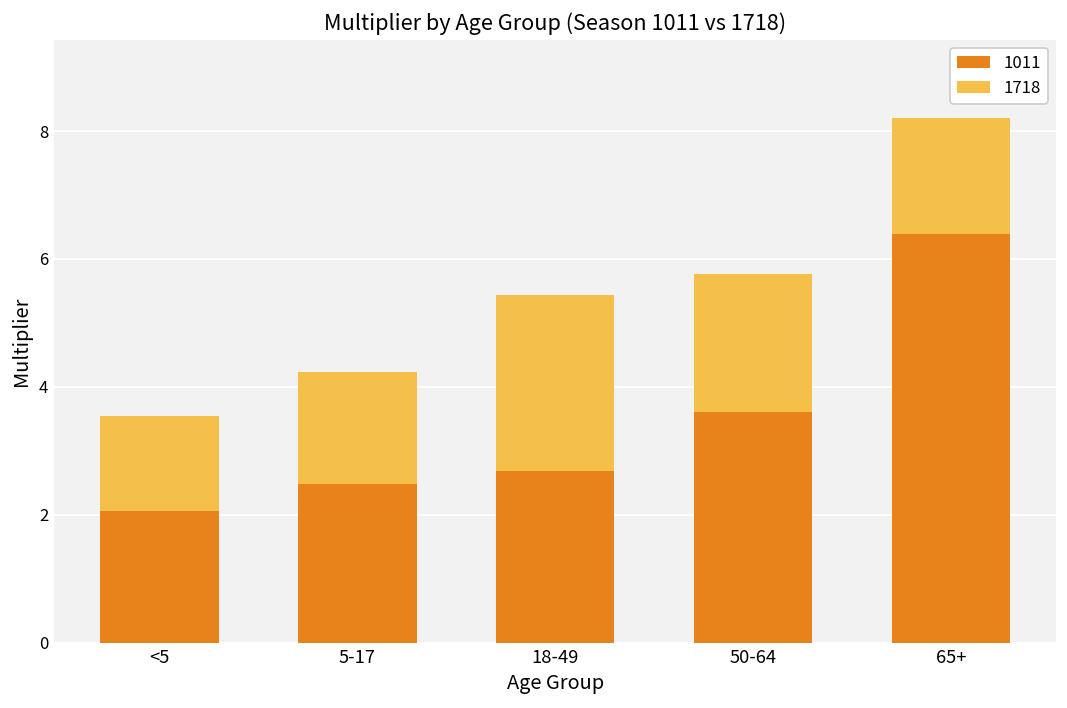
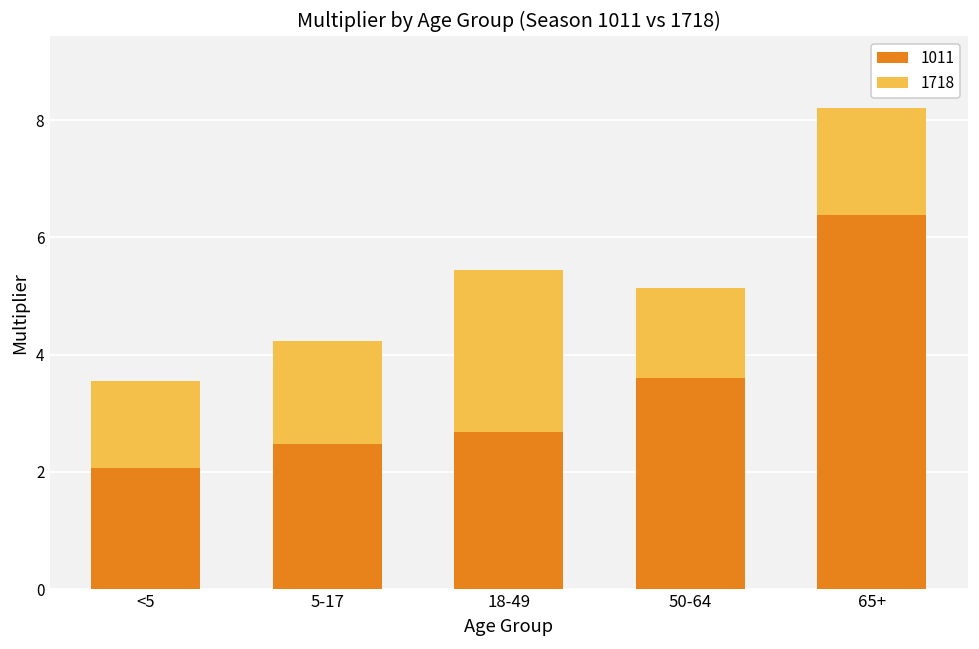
  {
    "1011": {
      "<5": 2.1,
      "5-17": 2.5,
      "18-49": 2.7,
      "50-64": 3.6,
      "65+": 6.4
    },
    "1718": {
      "<5": 1.5,
      "5-17": 1.7,
      "18-49": 2.8,
-     "50-64": 2.2,
+     "50-64": 1.5,
      "65+": 1.8
    }
  }
